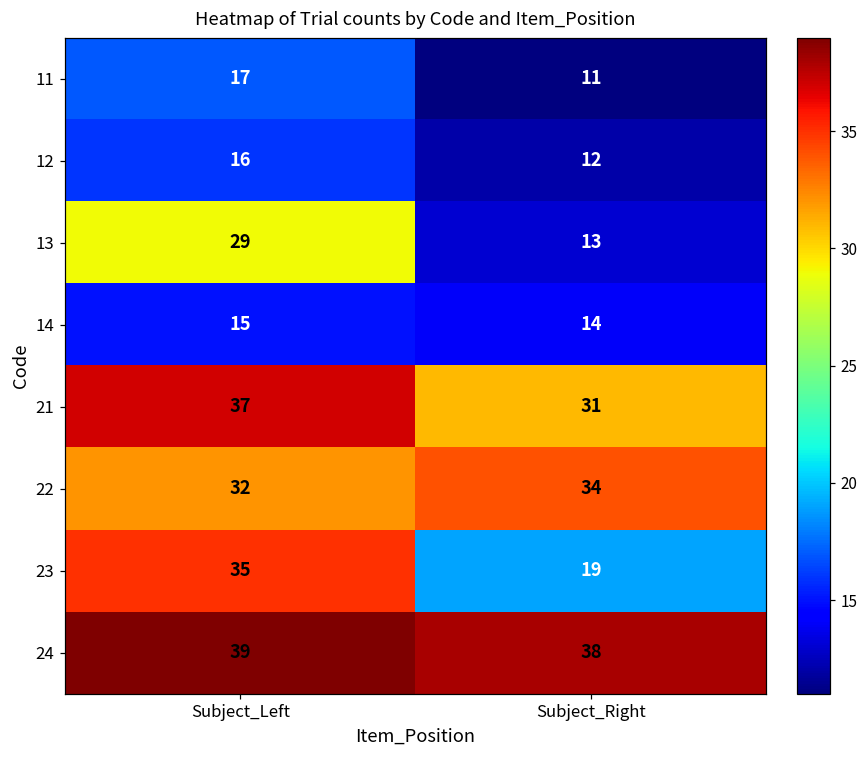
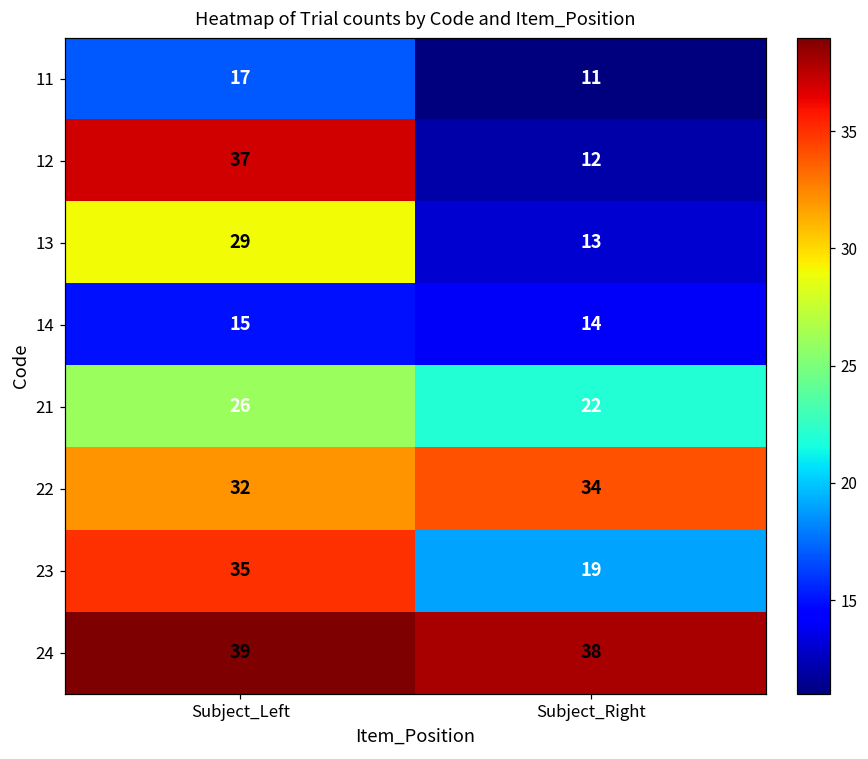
  {
    "11": {
      "Subject_Left": 17,
      "Subject_Right": 11
    },
    "12": {
-     "Subject_Left": 16,
+     "Subject_Left": 37,
      "Subject_Right": 12
    },
    "13": {
      "Subject_Left": 29,
      "Subject_Right": 13
    },
    "14": {
      "Subject_Left": 15,
      "Subject_Right": 14
    },
    "21": {
-     "Subject_Left": 37,
-     "Subject_Right": 31
+     "Subject_Left": 26,
+     "Subject_Right": 22
    },
    "22": {
      "Subject_Left": 32,
      "Subject_Right": 34
    },
    "23": {
      "Subject_Left": 35,
      "Subject_Right": 19
    },
    "24": {
      "Subject_Left": 39,
      "Subject_Right": 38
    }
  }
